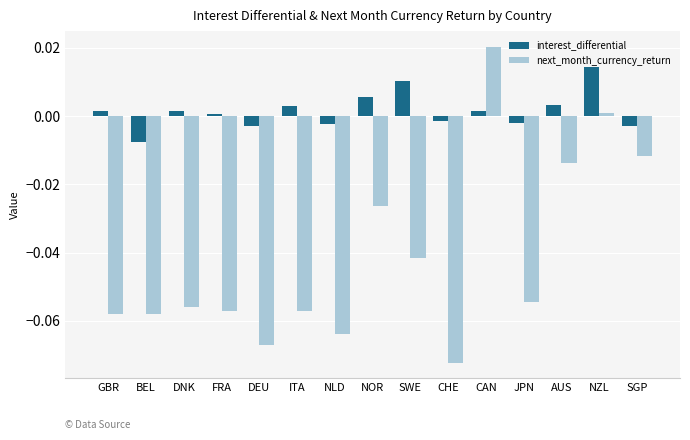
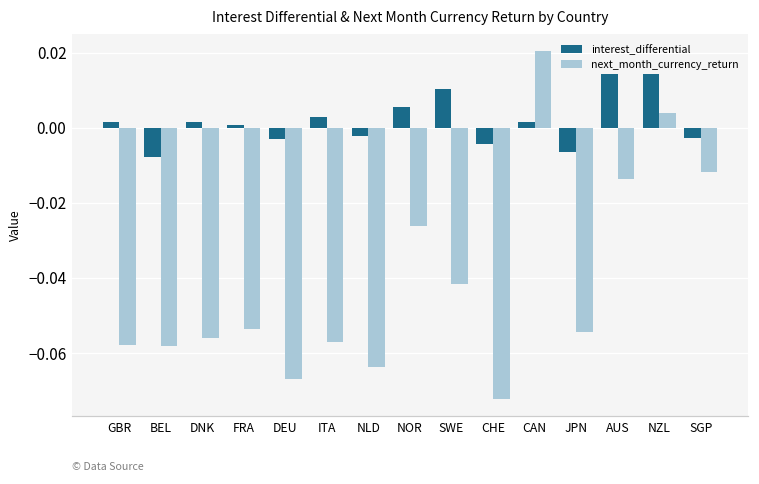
  {
    "interest_differential": {
      "GBR": 0.001,
      "BEL": -0.008,
      "DNK": 0.001,
      "DEU": -0.003,
      "ITA": 0.003,
      "NLD": -0.002,
      "NOR": 0.006,
      "SWE": 0.010,
-     "CHE": -0.002,
+     "CHE": -0.004,
      "CAN": 0.001,
-     "JPN": -0.002,
-     "AUS": 0.003,
+     "JPN": -0.007,
+     "AUS": 0.014,
      "NZL": 0.014,
      "SGP": -0.003
    },
    "next_month_currency_return": {
      "GBR": -0.058,
      "BEL": -0.058,
      "DNK": -0.056,
-     "FRA": -0.057,
+     "FRA": -0.054,
      "DEU": -0.067,
      "ITA": -0.057,
      "NLD": -0.064,
      "NOR": -0.026,
      "SWE": -0.042,
      "CHE": -0.072,
      "CAN": 0.020,
      "JPN": -0.055,
      "AUS": -0.014,
-     "NZL": 0.001,
+     "NZL": 0.004,
      "SGP": -0.012
    }
  }
